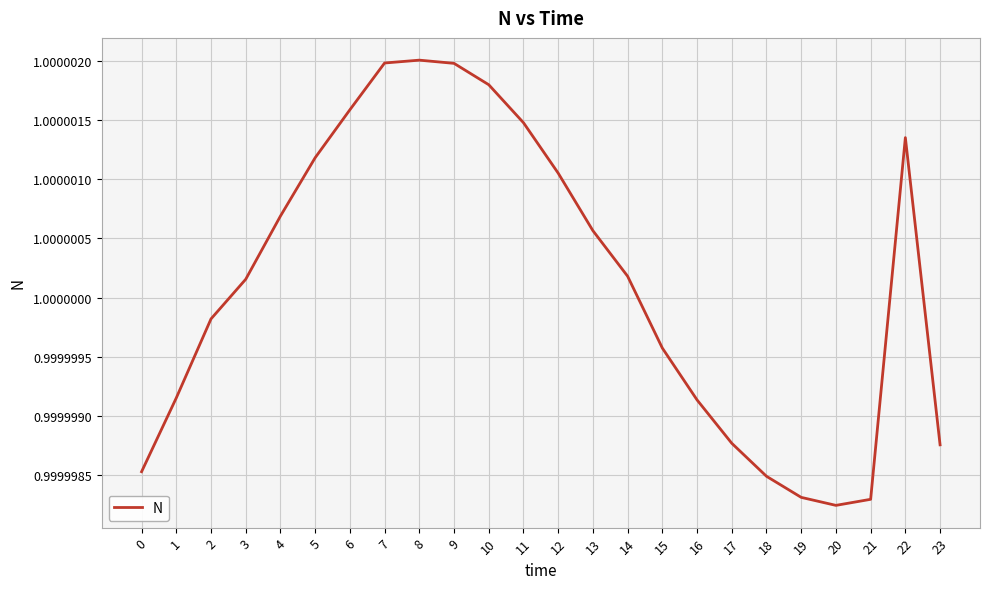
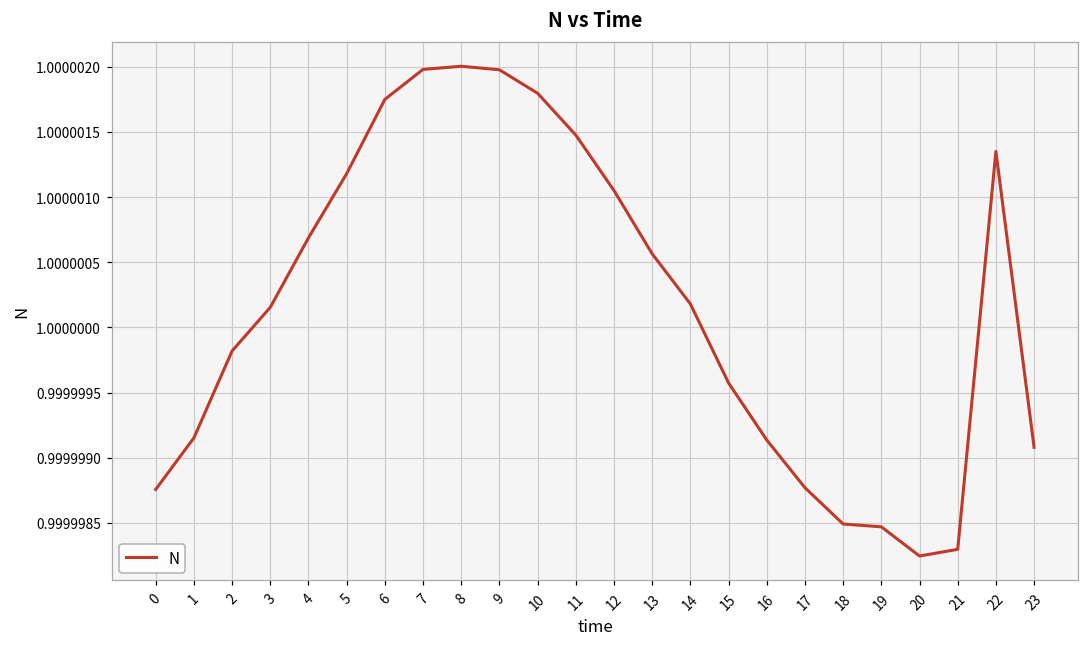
  {
-   "0": 0.99999853,
+   "0": 0.99999876,
    "1": 0.99999915,
    "2": 0.99999982,
    "3": 1.00000015,
    "4": 1.00000069,
    "5": 1.00000118,
-   "6": 1.00000159,
+   "6": 1.00000175,
    "7": 1.00000198,
    "8": 1.00000200,
    "9": 1.00000198,
    "10": 1.00000180,
    "11": 1.00000148,
    "12": 1.00000105,
    "13": 1.00000056,
    "14": 1.00000018,
    "15": 0.99999957,
    "16": 0.99999914,
    "17": 0.99999877,
    "18": 0.99999849,
-   "19": 0.99999831,
+   "19": 0.99999847,
    "20": 0.99999825,
    "21": 0.99999830,
    "22": 1.00000135,
-   "23": 0.99999876
+   "23": 0.99999908
  }
